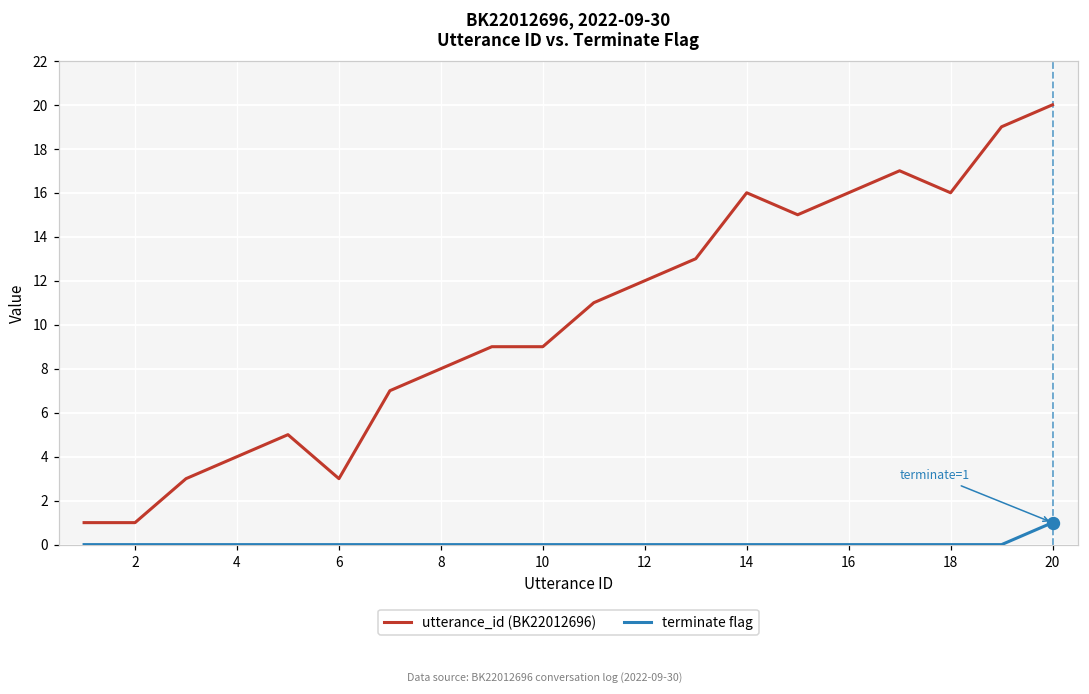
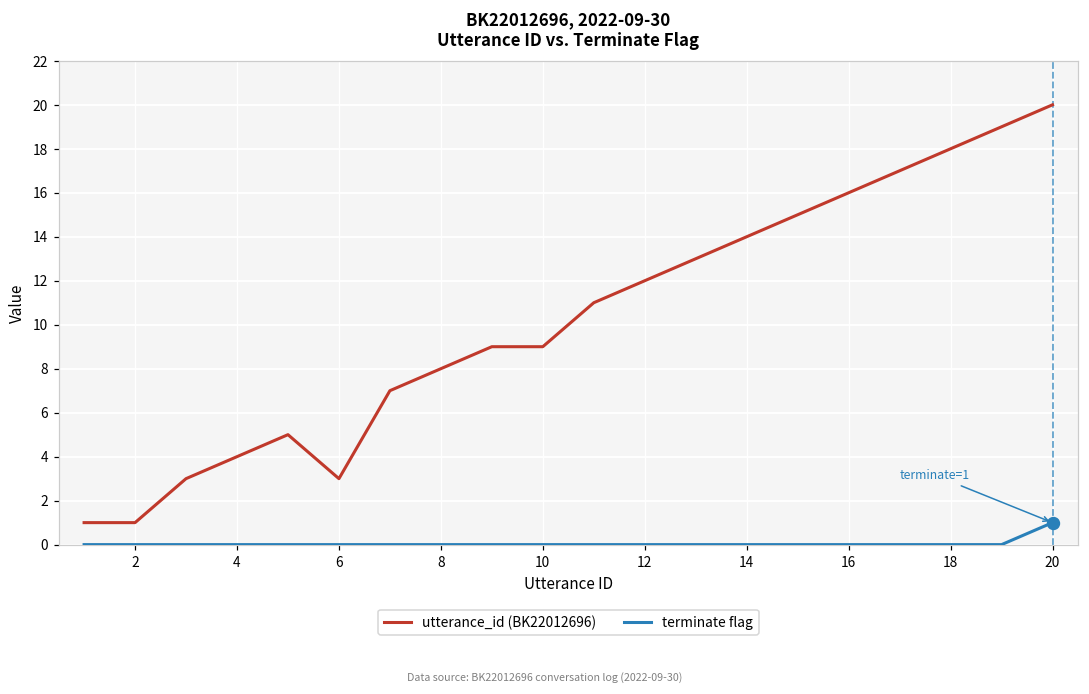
  {
    "utterance_id (BK22012696)": {
      "2": 1,
      "4": 4,
      "6": 3,
      "8": 8,
      "10": 9,
      "12": 12,
-     "14": 16,
+     "14": 14,
      "16": 16,
-     "18": 16,
+     "18": 18,
      "20": 20
    }
  }
